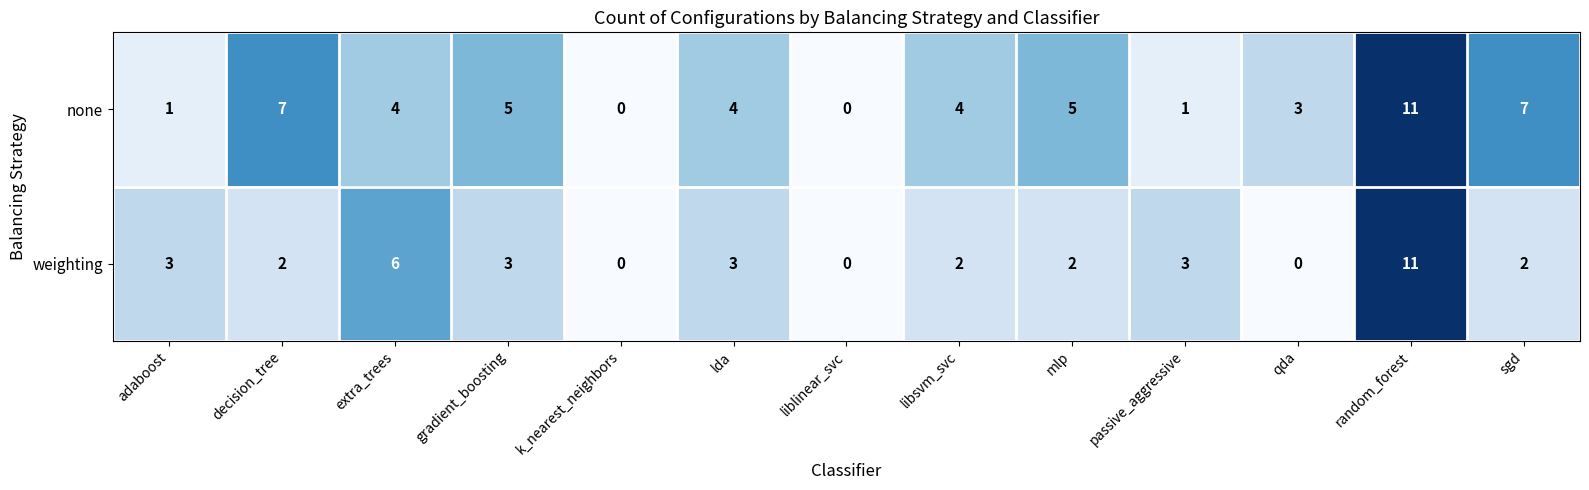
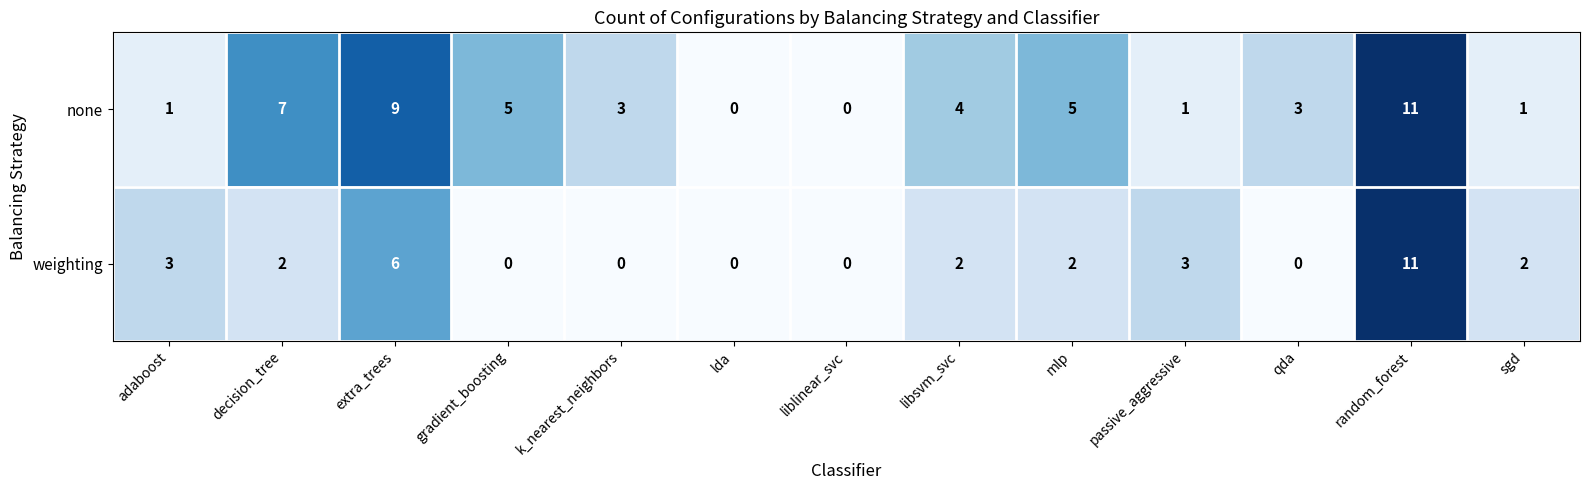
  {
    "none": {
      "adaboost": 1,
      "decision_tree": 7,
-     "extra_trees": 4,
+     "extra_trees": 9,
      "gradient_boosting": 5,
-     "k_nearest_neighbors": 0,
-     "lda": 4,
+     "k_nearest_neighbors": 3,
+     "lda": 0,
      "liblinear_svc": 0,
      "libsvm_svc": 4,
      "mlp": 5,
      "passive_aggressive": 1,
      "qda": 3,
      "random_forest": 11,
-     "sgd": 7
+     "sgd": 1
    },
    "weighting": {
      "adaboost": 3,
      "decision_tree": 2,
      "extra_trees": 6,
-     "gradient_boosting": 3,
+     "gradient_boosting": 0,
      "k_nearest_neighbors": 0,
-     "lda": 3,
+     "lda": 0,
      "liblinear_svc": 0,
      "libsvm_svc": 2,
      "mlp": 2,
      "passive_aggressive": 3,
      "qda": 0,
      "random_forest": 11,
      "sgd": 2
    }
  }
